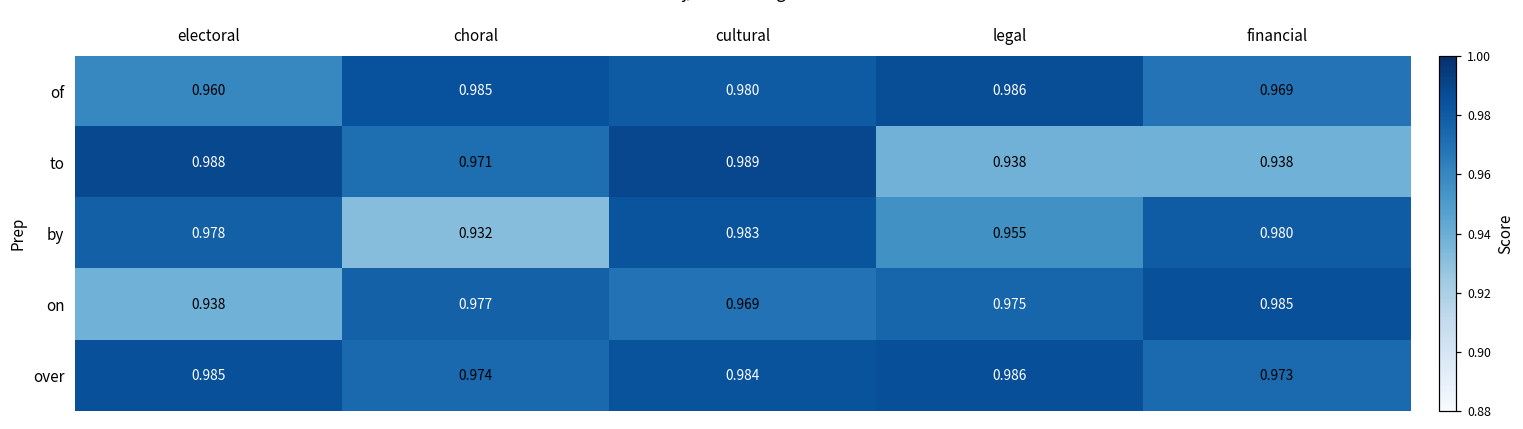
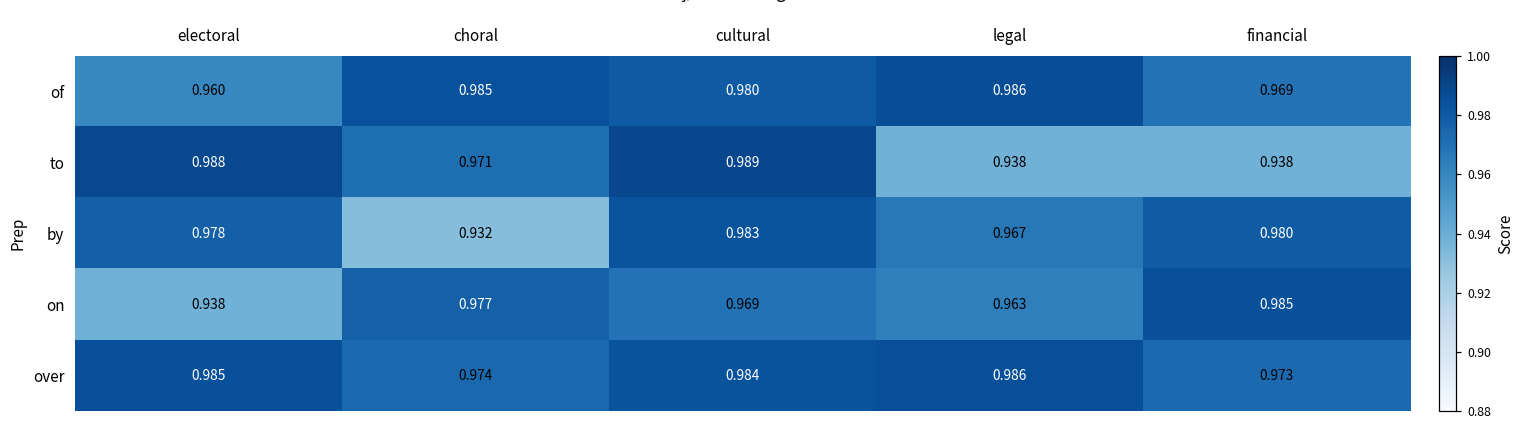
  {
    "of": {
      "electoral": 0.960,
      "choral": 0.985,
      "cultural": 0.980,
      "legal": 0.986,
      "financial": 0.969
    },
    "to": {
      "electoral": 0.988,
      "choral": 0.971,
      "cultural": 0.989,
      "legal": 0.938,
      "financial": 0.938
    },
    "by": {
      "electoral": 0.978,
      "choral": 0.932,
      "cultural": 0.983,
-     "legal": 0.955,
+     "legal": 0.967,
      "financial": 0.980
    },
    "on": {
      "electoral": 0.938,
      "choral": 0.977,
      "cultural": 0.969,
-     "legal": 0.975,
+     "legal": 0.963,
      "financial": 0.985
    },
    "over": {
      "electoral": 0.985,
      "choral": 0.974,
      "cultural": 0.984,
      "legal": 0.986,
      "financial": 0.973
    }
  }
